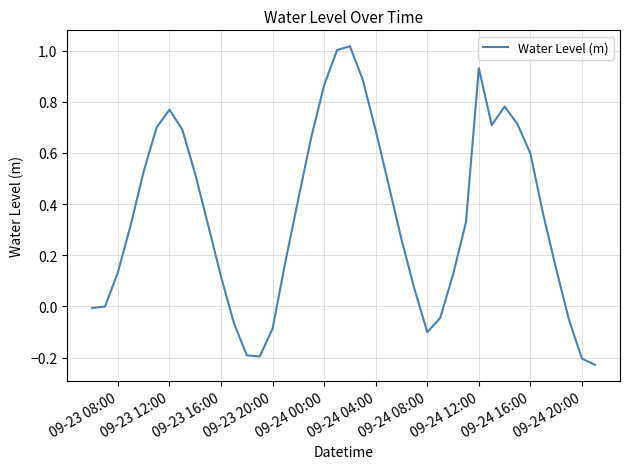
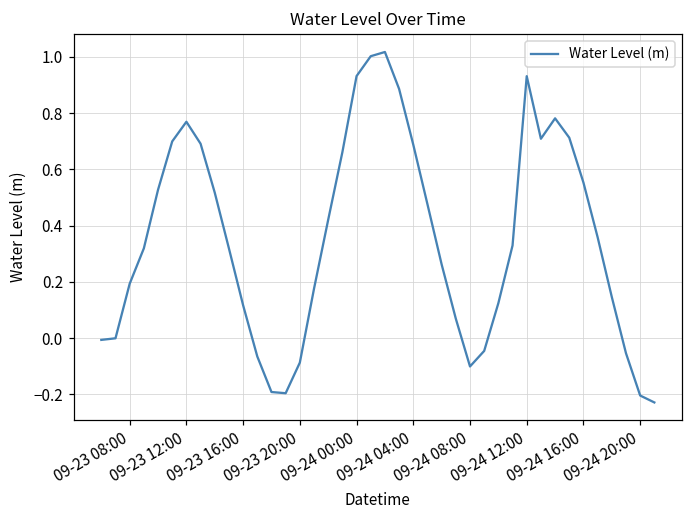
  {
-   "09-23 08:00": 0.13,
+   "09-23 08:00": 0.19,
    "09-23 12:00": 0.77,
    "09-23 16:00": 0.12,
    "09-23 20:00": -0.09,
-   "09-24 00:00": 0.87,
+   "09-24 00:00": 0.93,
    "09-24 04:00": 0.69,
    "09-24 08:00": -0.10,
    "09-24 12:00": 0.93,
-   "09-24 16:00": 0.60,
+   "09-24 16:00": 0.55,
    "09-24 20:00": -0.20
  }
